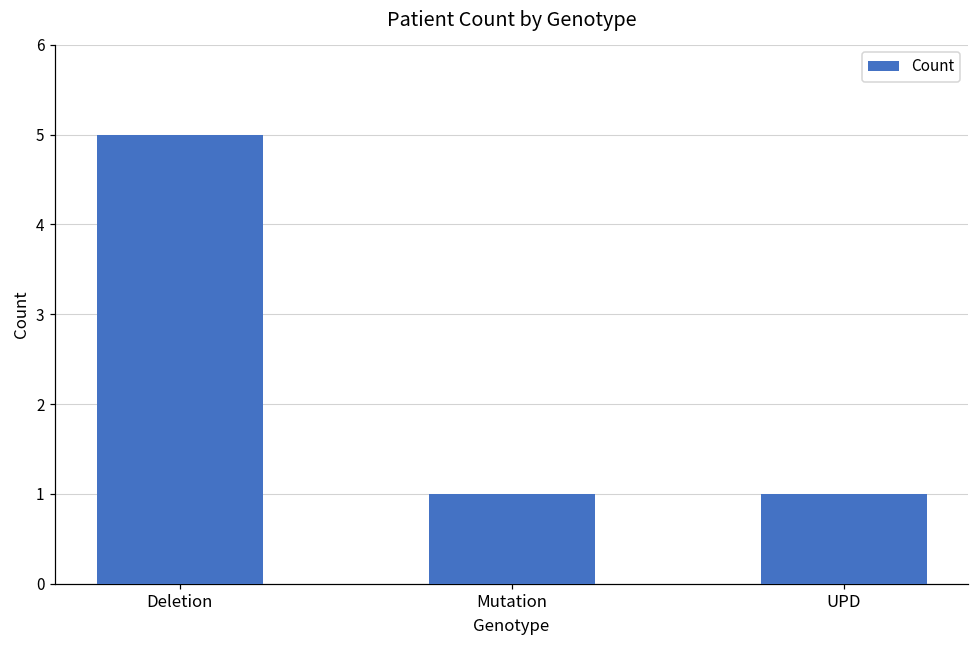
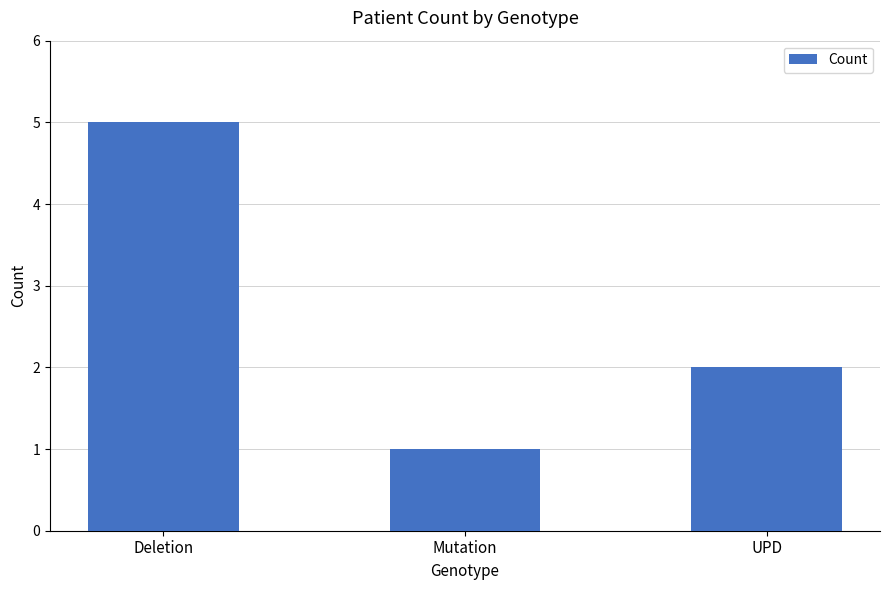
  {
    "Deletion": 5,
    "Mutation": 1,
-   "UPD": 1
+   "UPD": 2
  }
